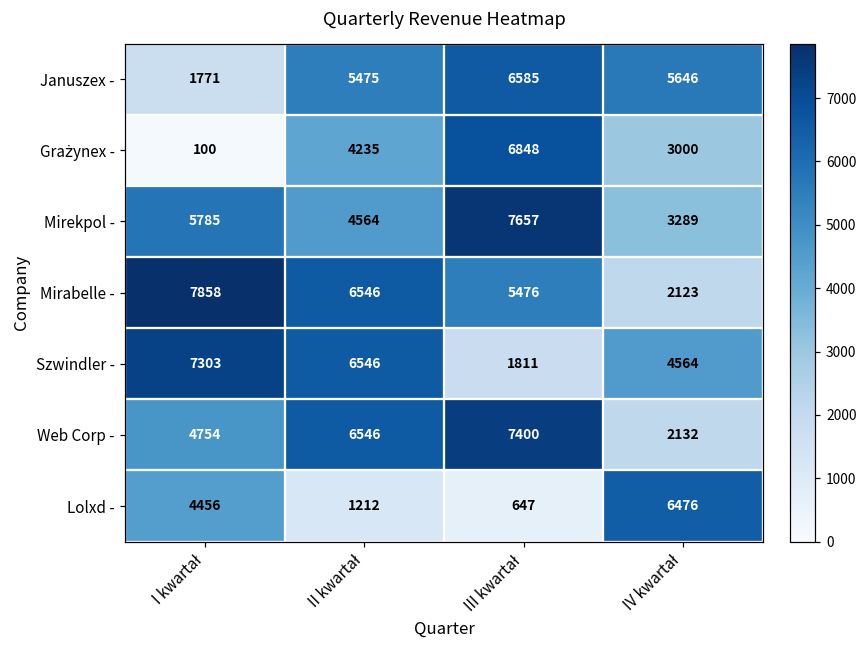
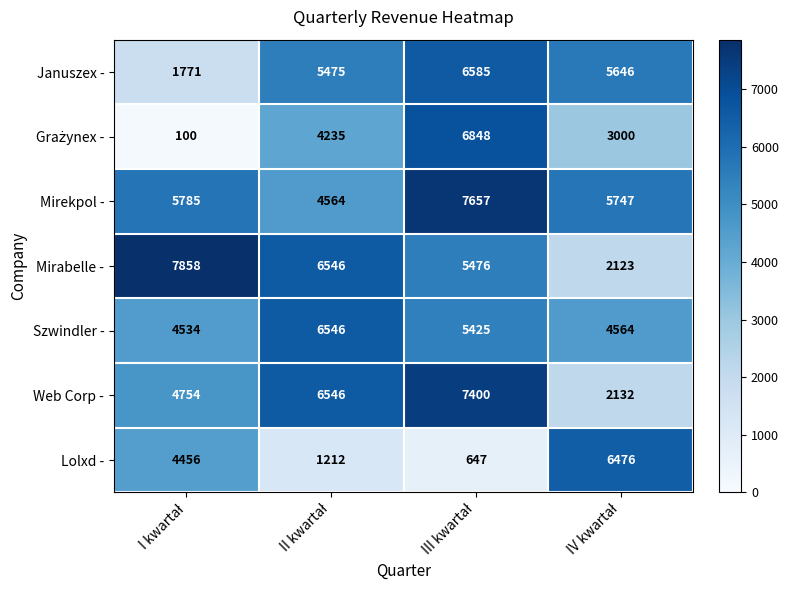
  {
    "Januszex -": {
      "I kwartał": 1771,
      "II kwartał": 5475,
      "III kwartał": 6585,
      "IV kwartał": 5646
    },
    "Grażynex -": {
      "I kwartał": 100,
      "II kwartał": 4235,
      "III kwartał": 6848,
      "IV kwartał": 3000
    },
    "Mirekpol -": {
      "I kwartał": 5785,
      "II kwartał": 4564,
      "III kwartał": 7657,
-     "IV kwartał": 3289
+     "IV kwartał": 5747
    },
    "Mirabelle -": {
      "I kwartał": 7858,
      "II kwartał": 6546,
      "III kwartał": 5476,
      "IV kwartał": 2123
    },
    "Szwindler -": {
-     "I kwartał": 7303,
+     "I kwartał": 4534,
      "II kwartał": 6546,
-     "III kwartał": 1811,
+     "III kwartał": 5425,
      "IV kwartał": 4564
    },
    "Web Corp -": {
      "I kwartał": 4754,
      "II kwartał": 6546,
      "III kwartał": 7400,
      "IV kwartał": 2132
    },
    "Lolxd -": {
      "I kwartał": 4456,
      "II kwartał": 1212,
      "III kwartał": 647,
      "IV kwartał": 6476
    }
  }
